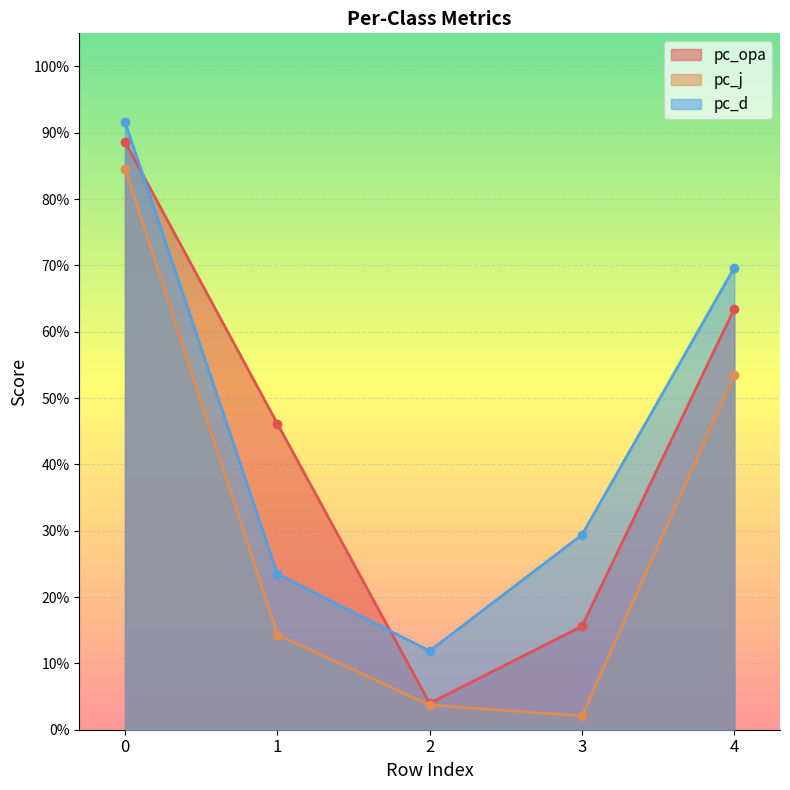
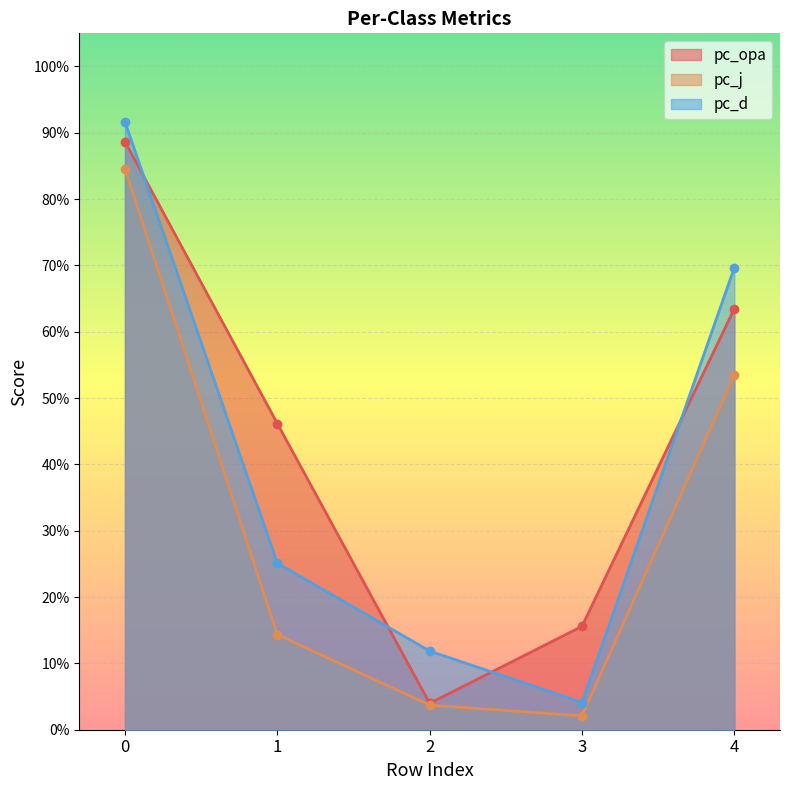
  {
    "pc_d": {
      "0": "92%",
-     "1": "24%",
+     "1": "25%",
      "2": "12%",
-     "3": "29%",
+     "3": "4%",
      "4": "70%"
    }
  }
